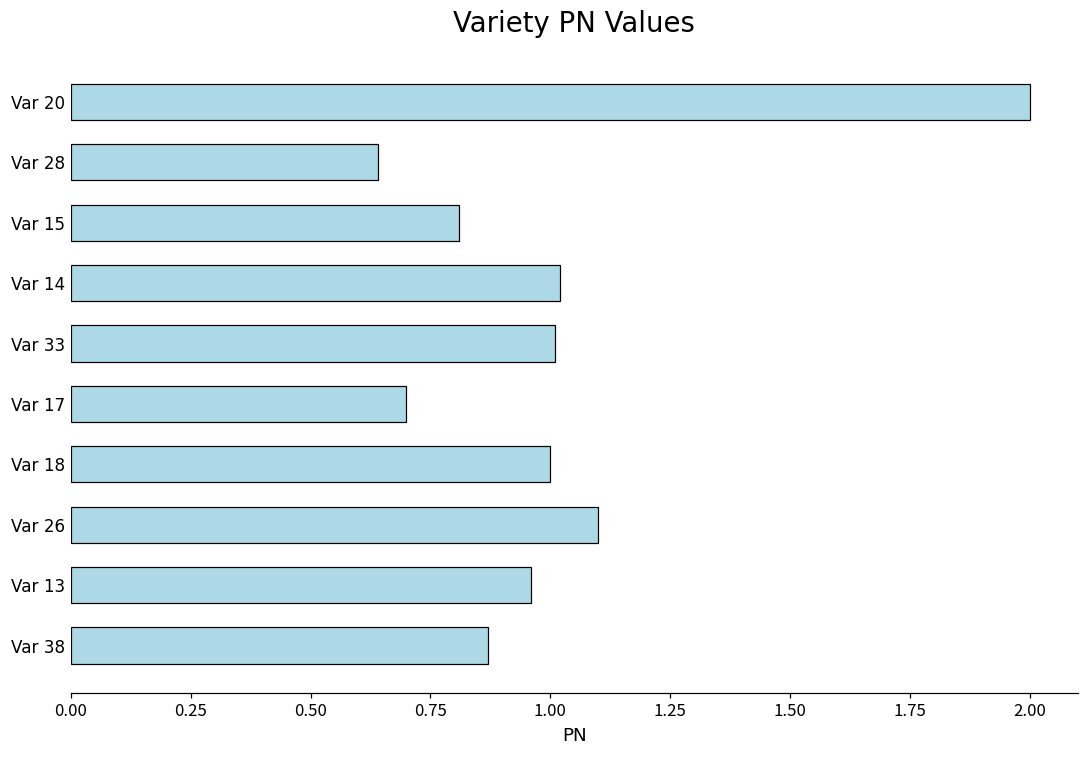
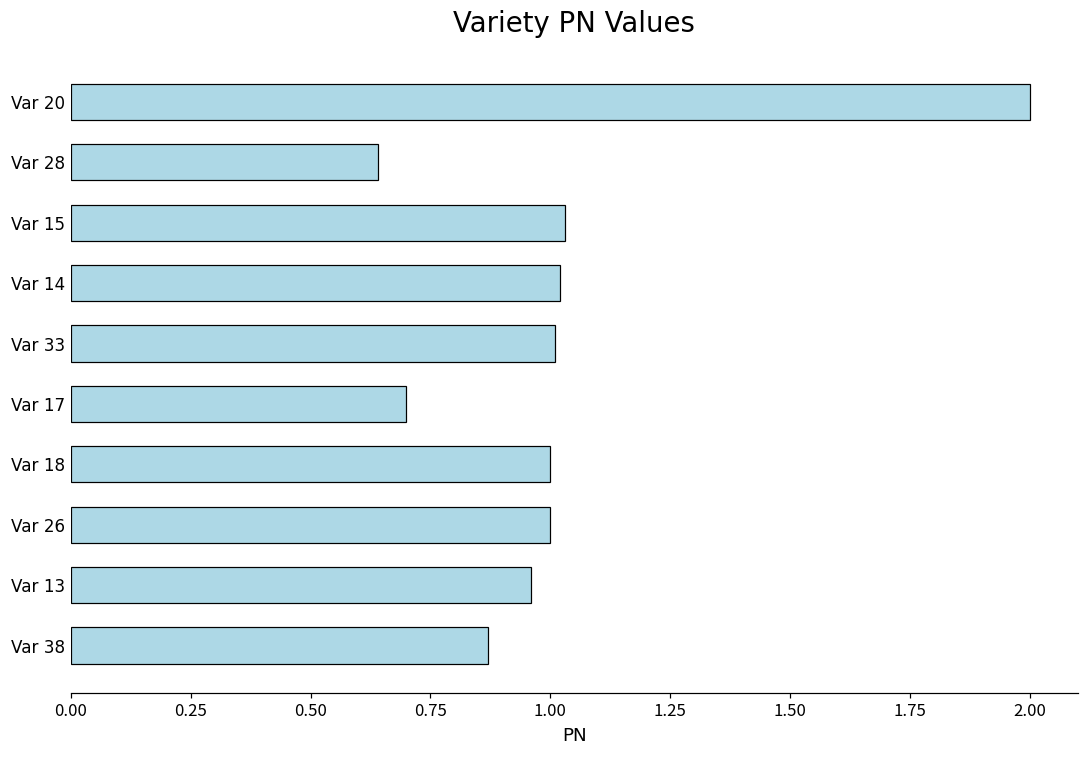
  {
    "Var 20": 2.00,
    "Var 28": 0.64,
-   "Var 15": 0.81,
+   "Var 15": 1.03,
    "Var 14": 1.02,
    "Var 33": 1.01,
    "Var 17": 0.70,
    "Var 18": 1.00,
-   "Var 26": 1.1,
+   "Var 26": 1.0,
    "Var 13": 0.96,
    "Var 38": 0.87
  }
